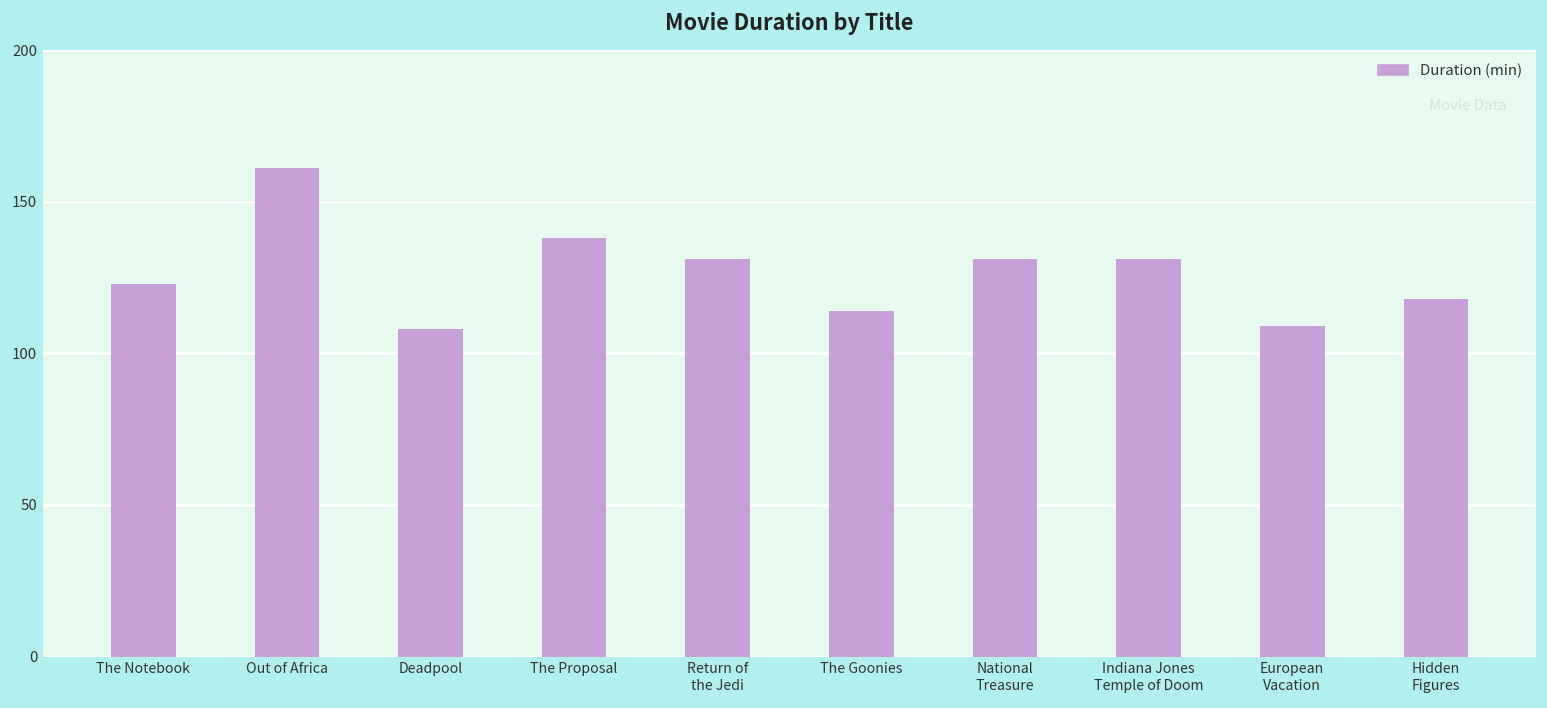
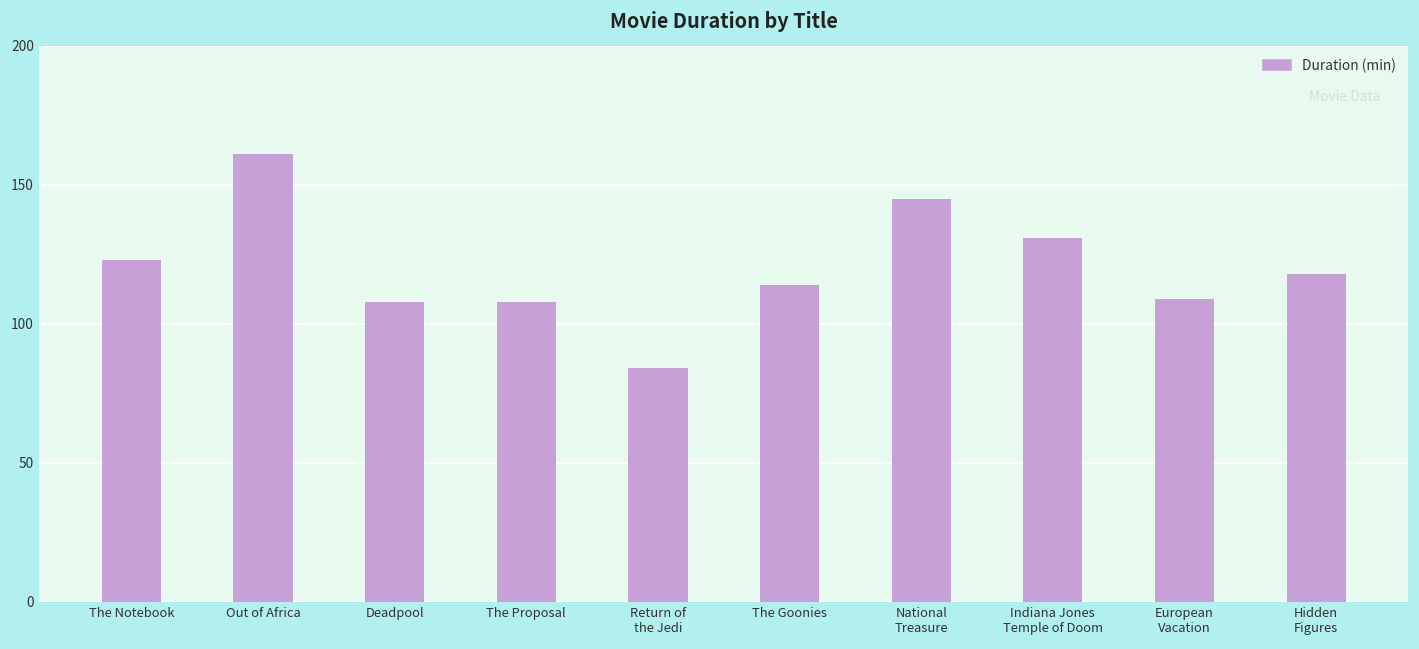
  {
    "The Notebook": 123,
    "Out of Africa": 161,
    "Deadpool": 108,
-   "The Proposal": 138,
-   "Return of the Jedi": 131,
+   "The Proposal": 108,
+   "Return of the Jedi": 84,
    "The Goonies": 114,
-   "National Treasure": 131,
+   "National Treasure": 145,
    "Indiana Jones Temple of Doom": 131,
    "European Vacation": 109,
    "Hidden Figures": 118
  }
